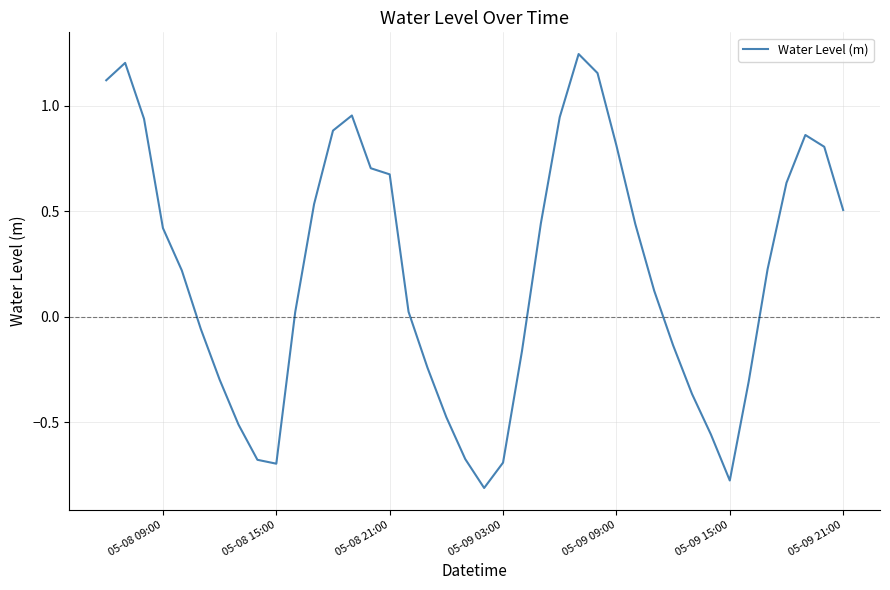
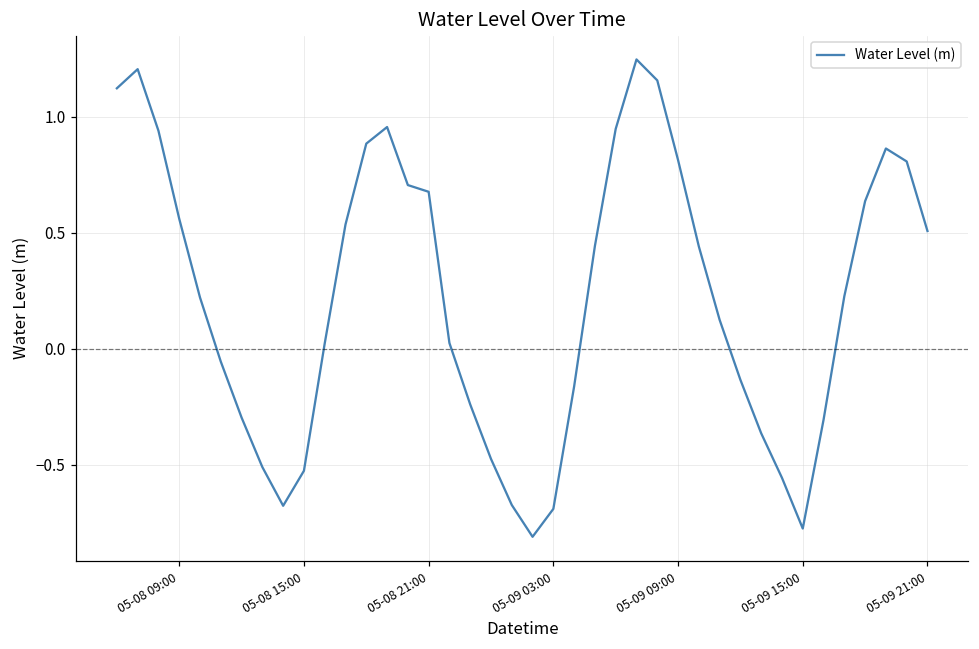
  {
-   "05-08 09:00": 0.42,
-   "05-08 15:00": -0.70,
+   "05-08 09:00": 0.56,
+   "05-08 15:00": -0.53,
    "05-08 21:00": 0.68,
    "05-09 03:00": -0.69,
    "05-09 09:00": 0.81,
    "05-09 15:00": -0.78,
    "05-09 21:00": 0.51
  }
